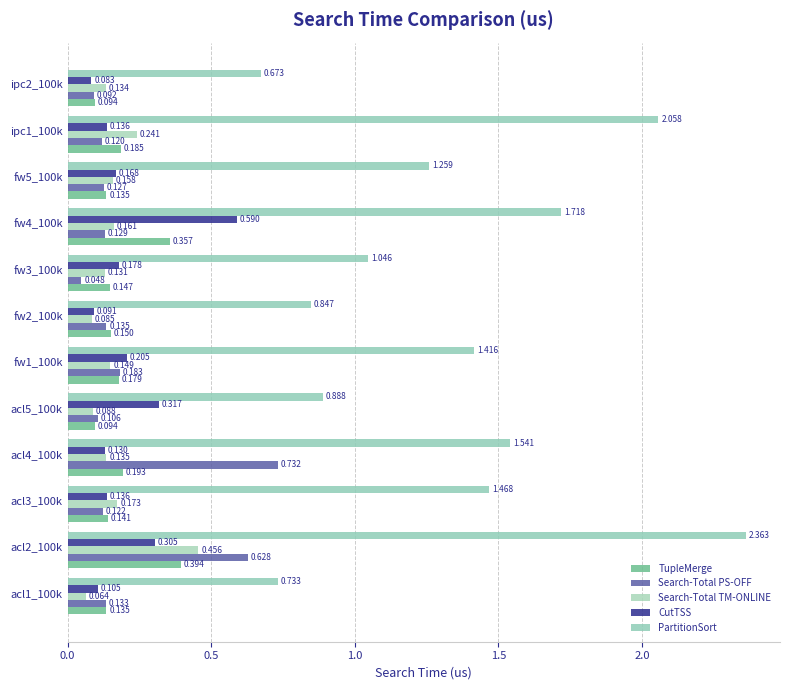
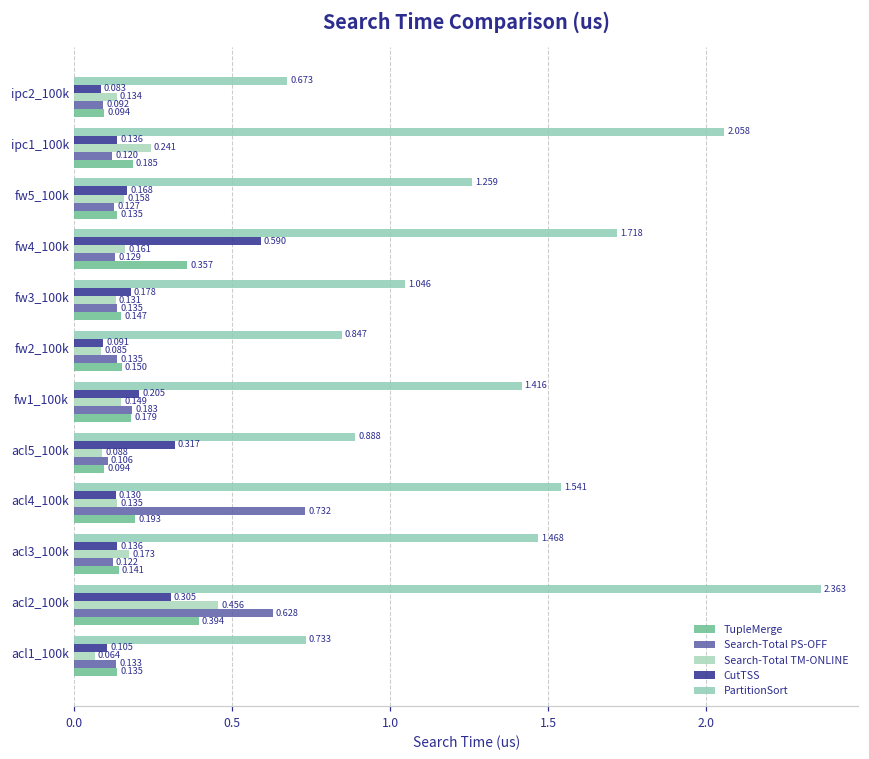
  {
    "Search-Total PS-OFF": {
      "ipc1_100k": 0.120,
      "fw4_100k": 0.129,
-     "fw3_100k": 0.048,
+     "fw3_100k": 0.135,
      "acl4_100k": 0.732,
      "acl3_100k": 0.122,
      "acl2_100k": 0.628
    },
    "CutTSS": {
      "ipc2_100k": 0.083,
      "ipc1_100k": 0.136,
      "fw4_100k": 0.590,
      "fw3_100k": 0.178,
      "fw1_100k": 0.205,
      "acl5_100k": 0.317,
      "acl3_100k": 0.136,
      "acl2_100k": 0.305,
      "acl1_100k": 0.105
    }
  }
